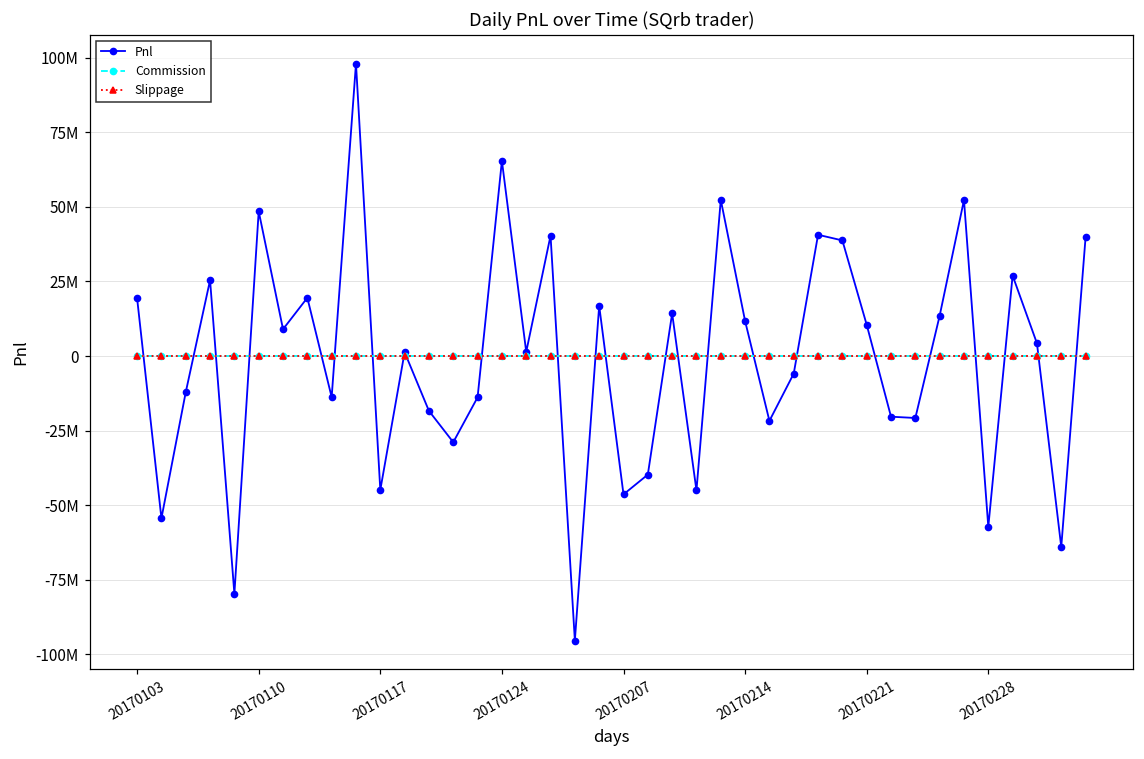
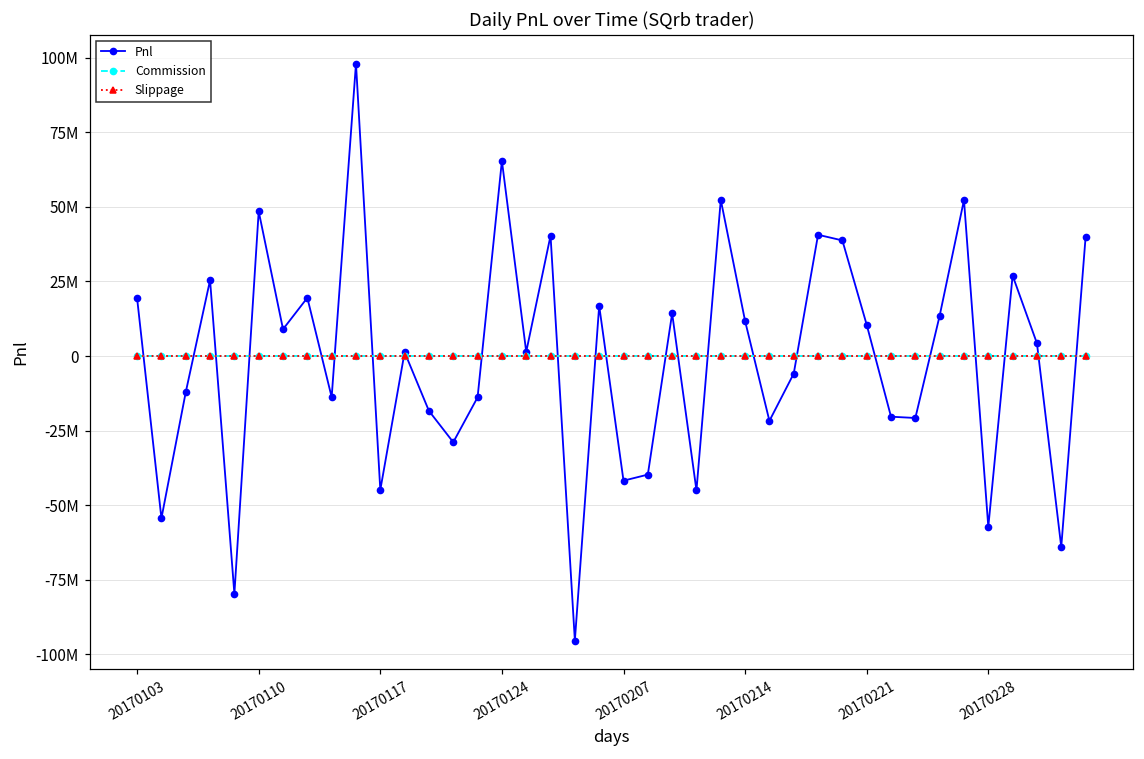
  {
    "Pnl": {
      "20170103": 19000000,
      "20170110": 49000000,
      "20170117": -45000000,
      "20170124": 65000000,
-     "20170207": -46000000,
+     "20170207": -42000000,
      "20170214": 12000000,
      "20170221": 10000000,
      "20170228": -57000000
    },
    "Slippage": {
      "20170103": 0,
      "20170110": 0,
      "20170117": 0,
      "20170124": 0,
      "20170207": 0,
      "20170214": 0,
      "20170221": 0,
      "20170228": 0
    }
  }
